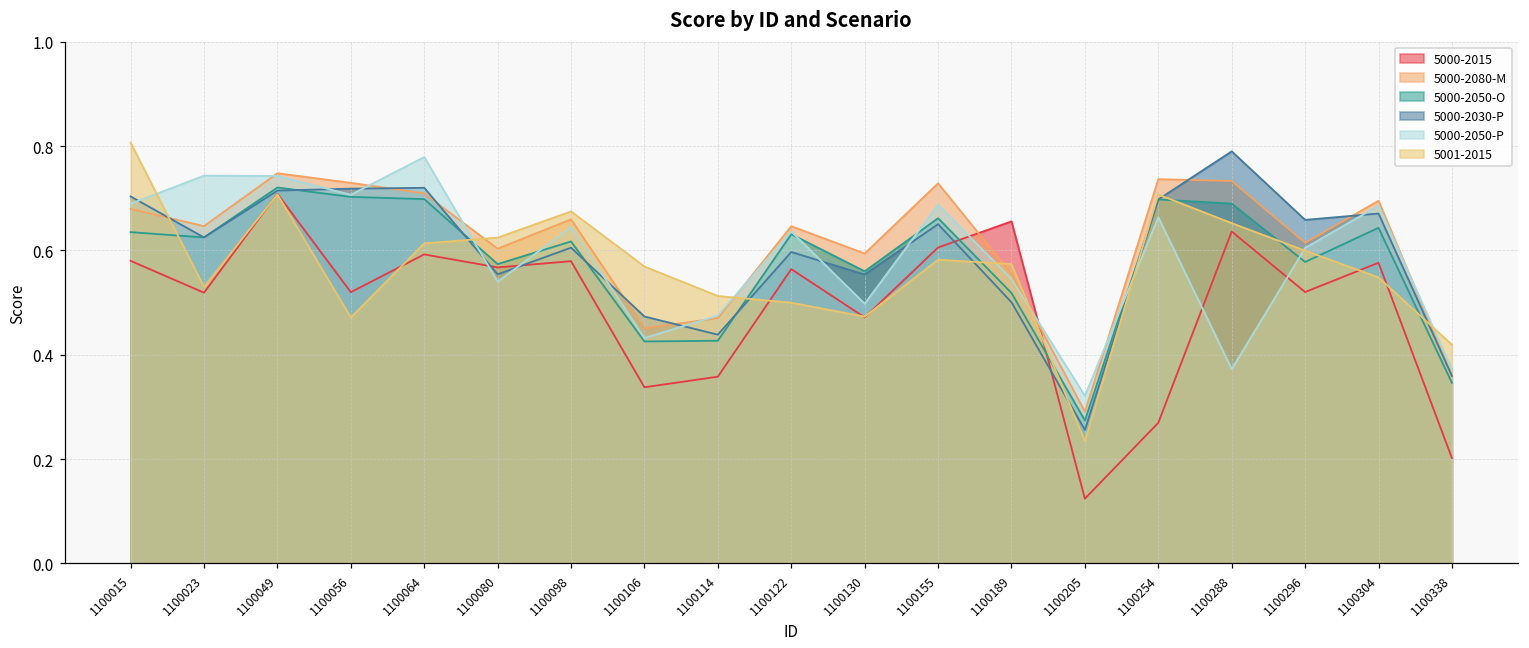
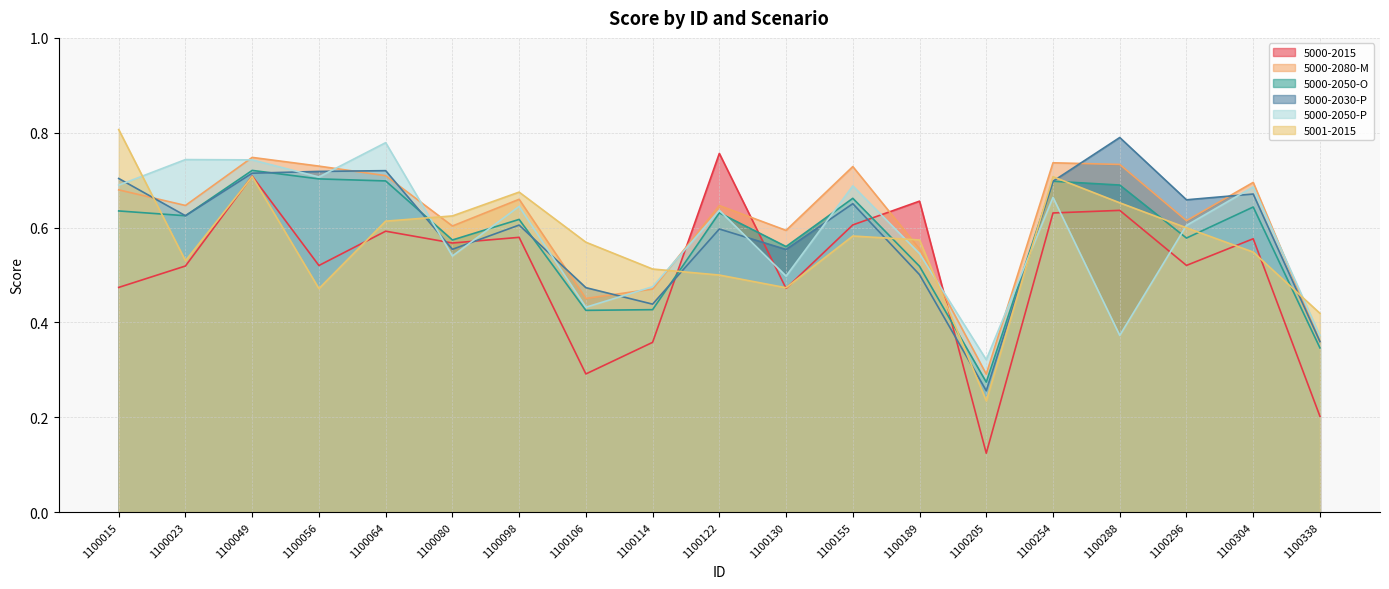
  {
    "5000-2015": {
-     "1100015": 0.58,
+     "1100015": 0.47,
      "1100023": 0.52,
      "1100056": 0.52,
      "1100064": 0.59,
      "1100080": 0.57,
      "1100098": 0.58,
-     "1100106": 0.34,
+     "1100106": 0.29,
      "1100114": 0.36,
-     "1100122": 0.56,
+     "1100122": 0.76,
      "1100155": 0.61,
      "1100189": 0.66,
      "1100205": 0.12,
-     "1100254": 0.27,
+     "1100254": 0.63,
      "1100288": 0.64,
      "1100296": 0.52,
      "1100304": 0.58,
      "1100338": 0.20
    },
    "5000-2050-P": {
      "1100015": 0.69,
      "1100023": 0.74,
      "1100064": 0.78,
      "1100080": 0.54,
      "1100098": 0.64,
      "1100106": 0.43,
      "1100130": 0.50,
      "1100155": 0.69,
      "1100189": 0.55,
      "1100205": 0.32,
      "1100254": 0.66,
      "1100288": 0.37,
      "1100304": 0.69,
      "1100338": 0.37
    }
  }
